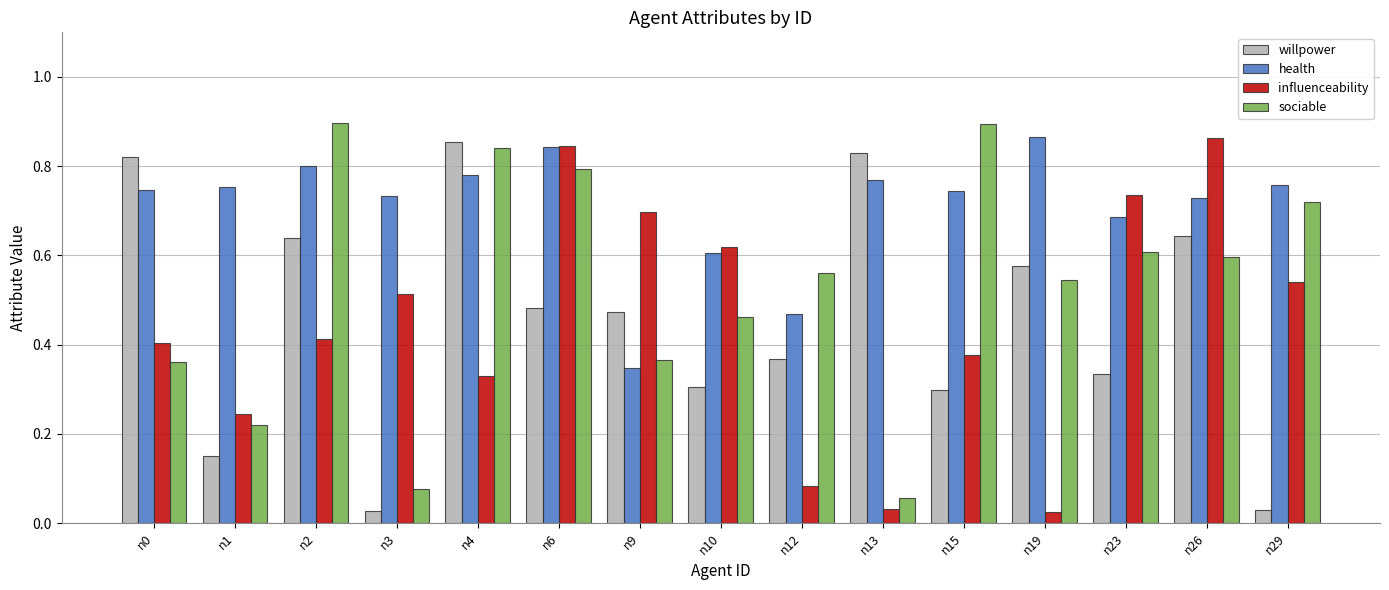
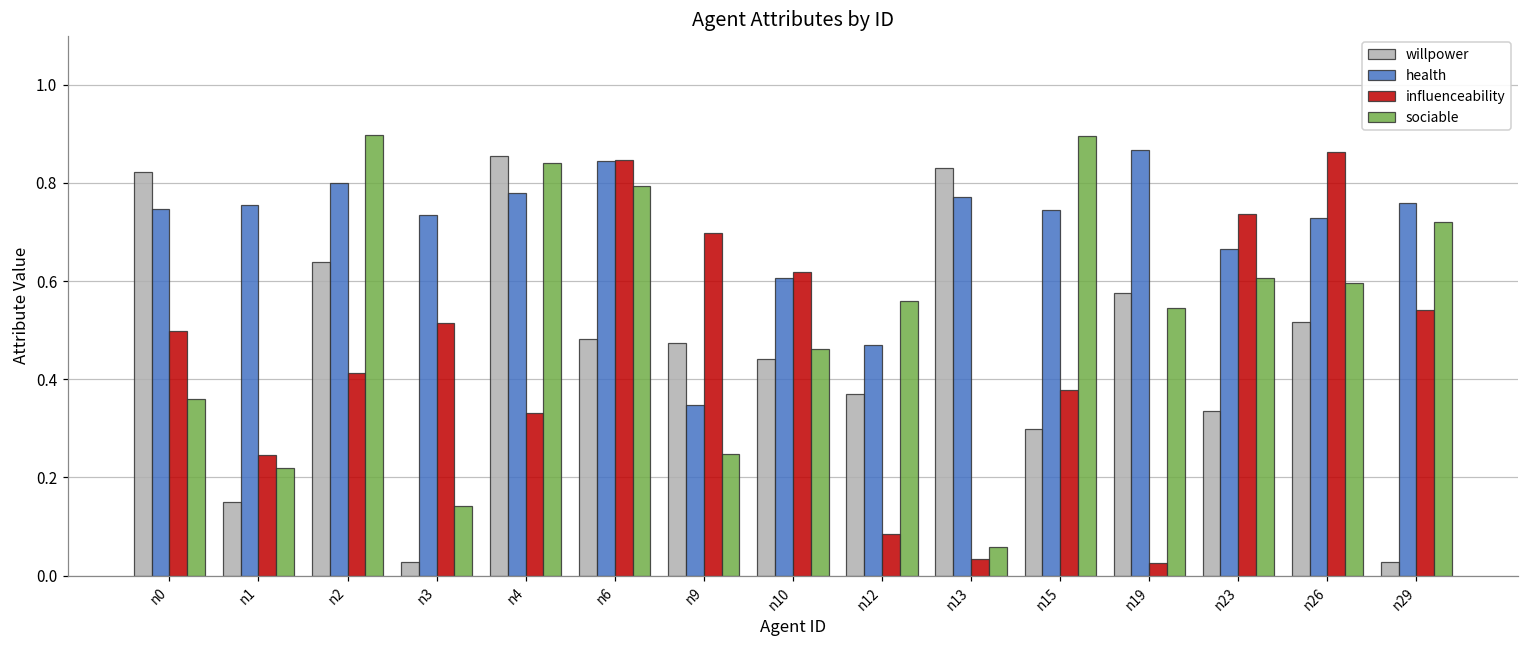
  {
    "willpower": {
      "n0": 0.82,
      "n1": 0.15,
      "n2": 0.64,
      "n3": 0.03,
      "n4": 0.86,
      "n6": 0.48,
      "n9": 0.47,
-     "n10": 0.31,
+     "n10": 0.44,
      "n12": 0.37,
      "n13": 0.83,
      "n15": 0.30,
      "n19": 0.58,
      "n23": 0.33,
-     "n26": 0.64,
+     "n26": 0.52,
      "n29": 0.03
    },
    "health": {
      "n0": 0.75,
      "n1": 0.75,
      "n2": 0.80,
      "n3": 0.73,
      "n4": 0.78,
      "n6": 0.84,
      "n9": 0.35,
      "n10": 0.61,
      "n12": 0.47,
      "n13": 0.77,
      "n15": 0.75,
      "n19": 0.87,
-     "n23": 0.69,
+     "n23": 0.66,
      "n26": 0.73,
      "n29": 0.76
    },
    "influenceability": {
-     "n0": 0.40,
+     "n0": 0.50,
      "n1": 0.24,
      "n2": 0.41,
      "n3": 0.51,
      "n4": 0.33,
      "n6": 0.85,
      "n9": 0.70,
      "n10": 0.62,
      "n12": 0.08,
      "n13": 0.03,
      "n15": 0.38,
      "n19": 0.03,
      "n23": 0.74,
      "n26": 0.86,
      "n29": 0.54
    },
    "sociable": {
      "n0": 0.36,
      "n1": 0.22,
      "n2": 0.90,
-     "n3": 0.08,
+     "n3": 0.14,
      "n4": 0.84,
      "n6": 0.79,
-     "n9": 0.37,
+     "n9": 0.25,
      "n10": 0.46,
      "n12": 0.56,
      "n13": 0.06,
      "n15": 0.90,
      "n19": 0.54,
      "n23": 0.61,
      "n26": 0.60,
      "n29": 0.72
    }
  }
